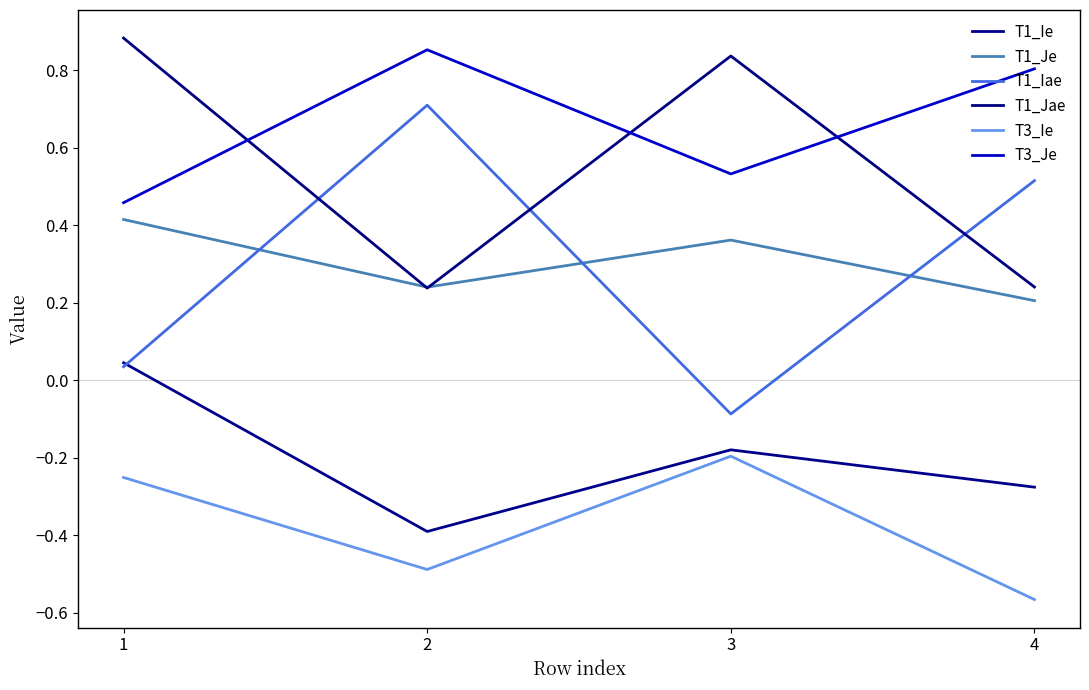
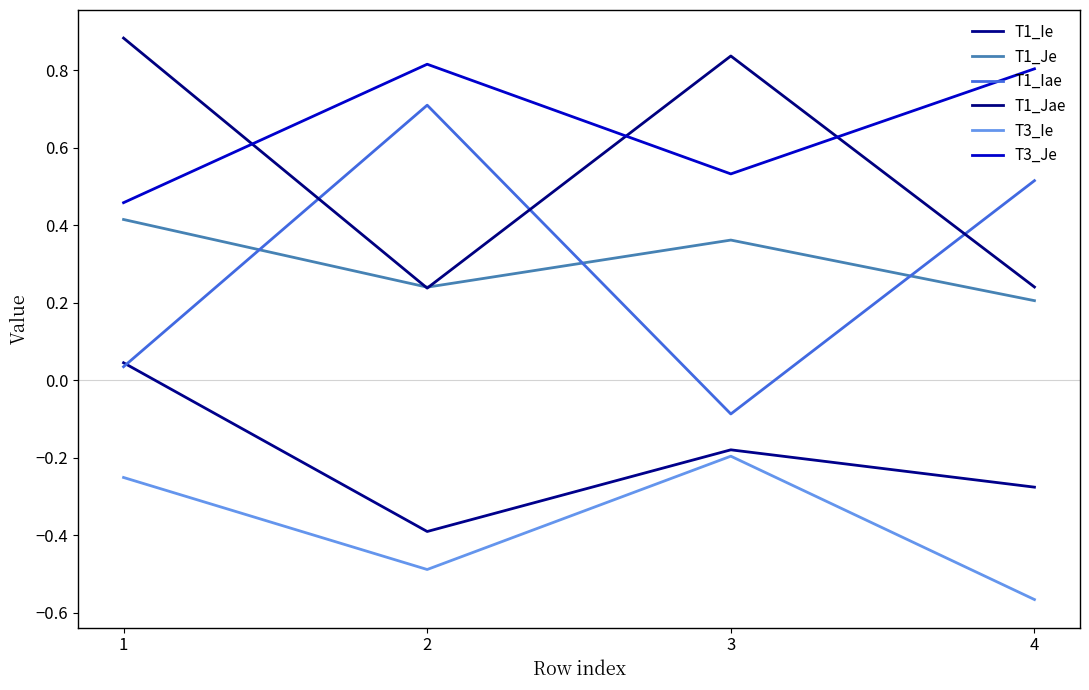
  {
    "T3_Je": {
      "1": 0.46,
-     "2": 0.85,
+     "2": 0.82,
      "3": 0.53,
      "4": 0.80
    }
  }
